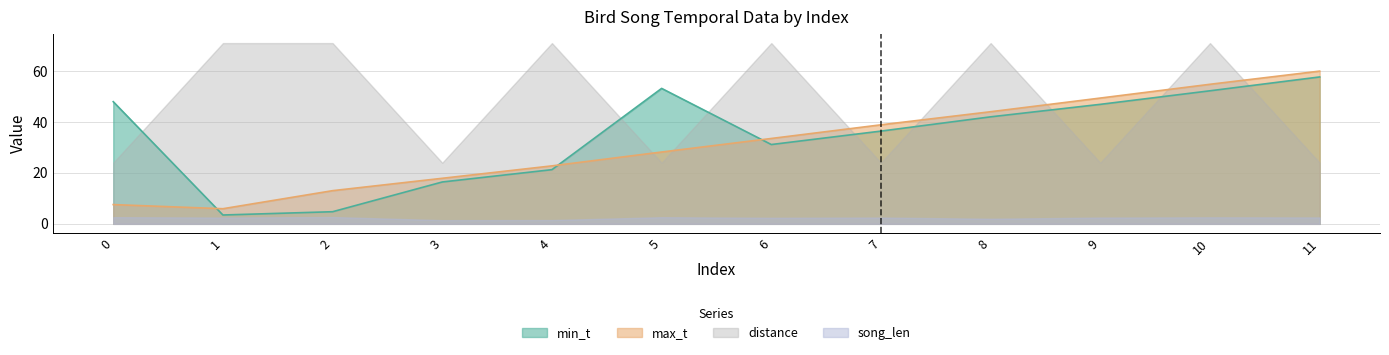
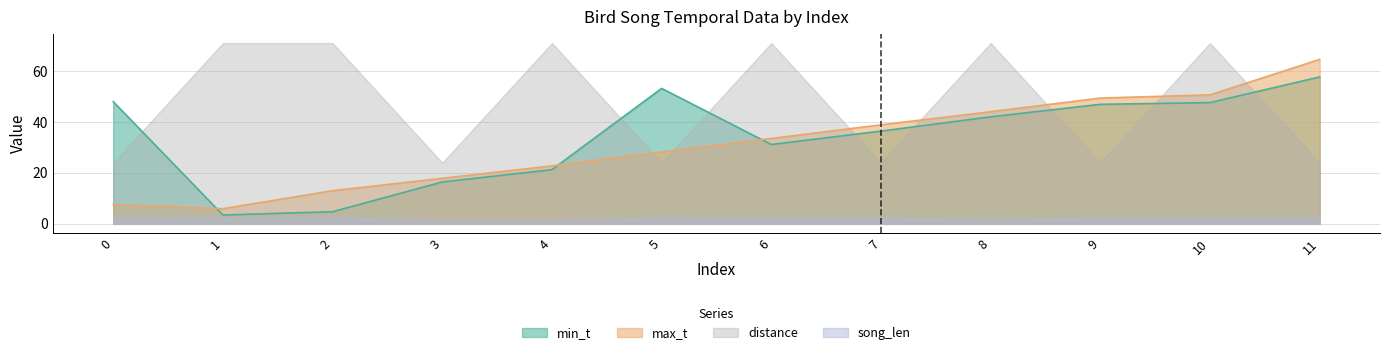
  {
    "min_t": {
      "0": 48,
      "2": 5,
      "3": 16,
      "4": 21,
      "5": 53,
      "6": 31,
      "7": 36,
      "8": 42,
      "9": 47,
-     "10": 52,
+     "10": 48,
      "11": 58
    },
    "max_t": {
      "0": 8,
      "1": 6,
      "2": 13,
      "3": 18,
      "4": 23,
      "5": 28,
      "6": 34,
      "7": 39,
      "8": 44,
      "9": 49,
-     "10": 55,
-     "11": 60
+     "10": 51,
+     "11": 65
    }
  }
